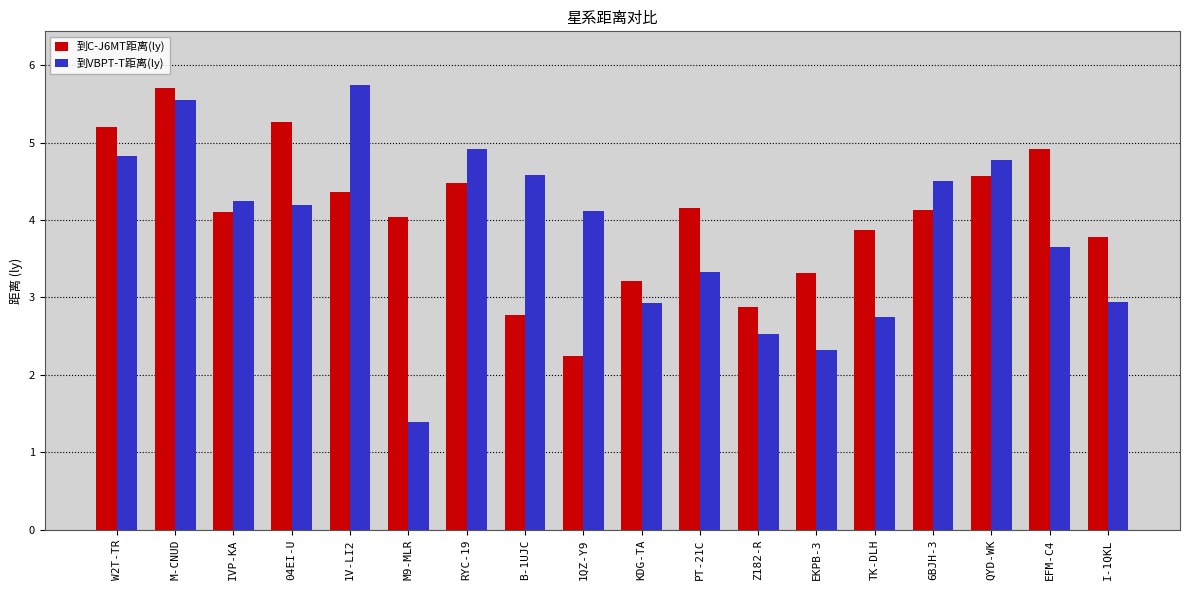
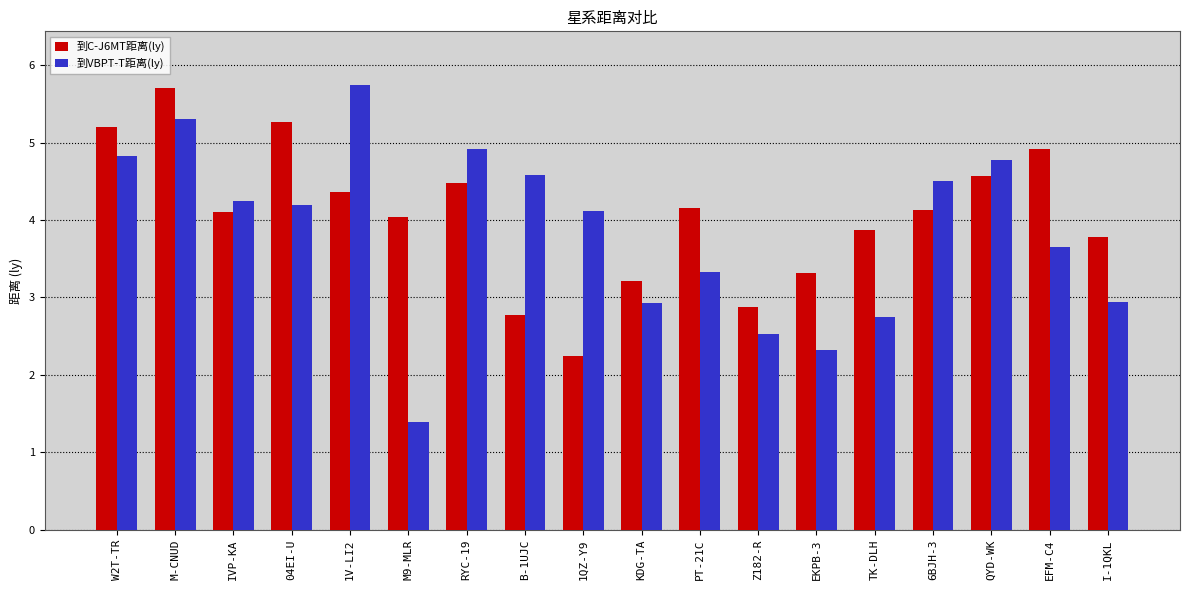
  {
    "到C-J6MT距离(ly)": {
      "W2T-TR": 5.2,
      "M-CNUD": 5.7,
      "IVP-KA": 4.1,
      "04EI-U": 5.3,
      "1V-LI2": 4.4,
      "M9-MLR": 4.0,
      "RYC-19": 4.5,
      "B-1UJC": 2.8,
      "1QZ-Y9": 2.2,
      "KDG-TA": 3.2,
      "PT-21C": 4.2,
      "Z182-R": 2.9,
      "EKPB-3": 3.3,
      "TK-DLH": 3.9,
      "6BJH-3": 4.1,
      "QYD-WK": 4.6,
      "EFM-C4": 4.9,
      "I-1QKL": 3.8
    },
    "到VBPT-T距离(ly)": {
      "W2T-TR": 4.8,
-     "M-CNUD": 5.5,
+     "M-CNUD": 5.3,
      "IVP-KA": 4.3,
      "04EI-U": 4.2,
      "1V-LI2": 5.7,
      "M9-MLR": 1.4,
      "RYC-19": 4.9,
      "B-1UJC": 4.6,
      "1QZ-Y9": 4.1,
      "KDG-TA": 2.9,
      "PT-21C": 3.3,
      "Z182-R": 2.5,
      "EKPB-3": 2.3,
      "TK-DLH": 2.8,
      "6BJH-3": 4.5,
      "QYD-WK": 4.8,
      "EFM-C4": 3.7,
      "I-1QKL": 2.9
    }
  }
